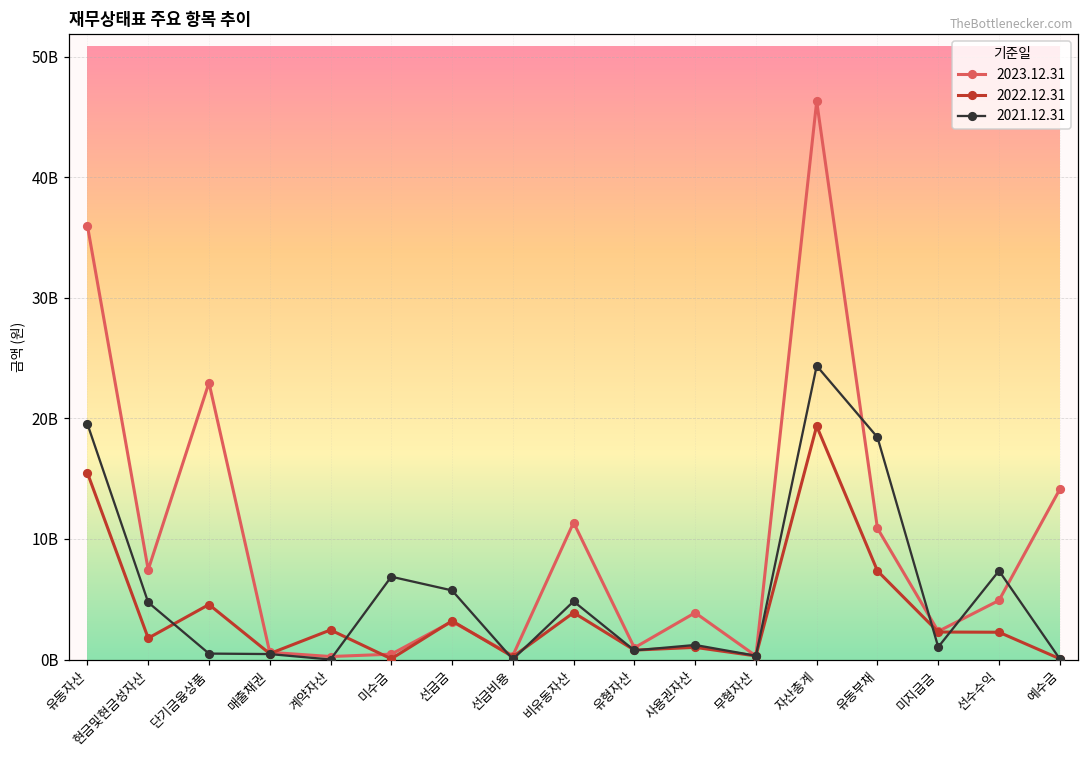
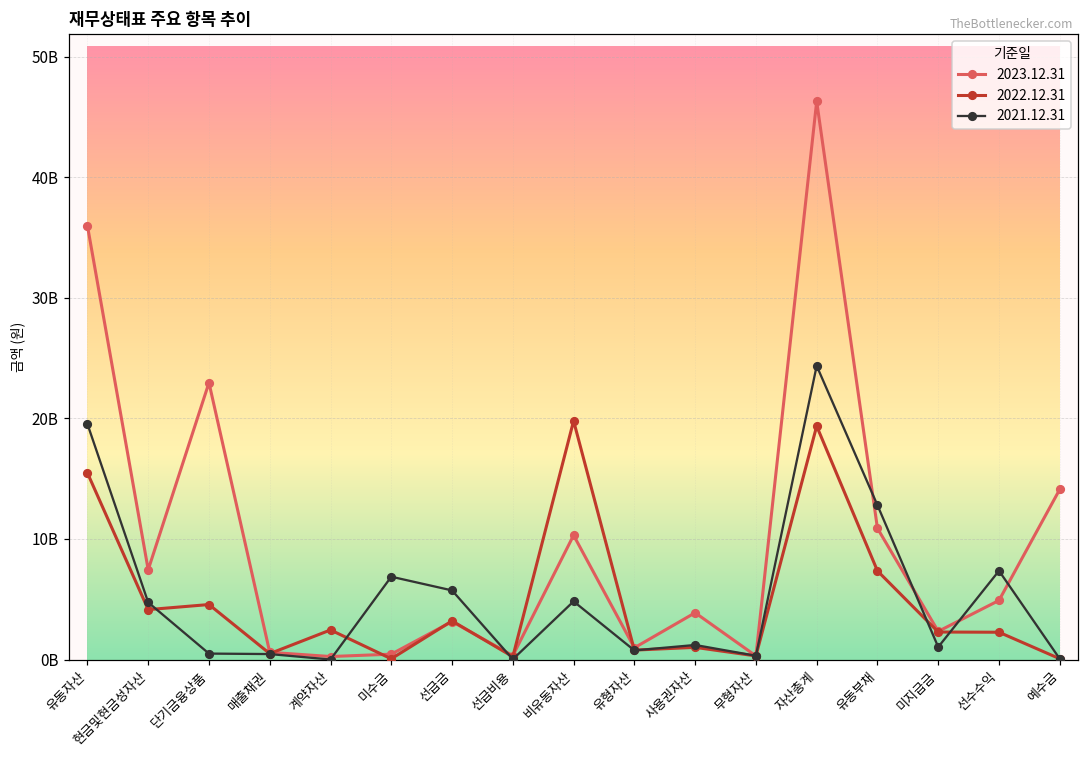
  {
    "2023.12.31": {
      "유동자산": 36000000000,
      "현금및현금성자산": 7400000000,
      "단기금융상품": 23000000000,
      "계약자산": 200000000,
      "미수금": 400000000,
-     "비유동자산": 11400000000,
+     "비유동자산": 10300000000,
      "사용권자산": 3900000000,
      "자산총계": 46300000000,
      "유동부채": 10900000000,
      "선수수익": 4900000000,
      "예수금": 14100000000
    },
    "2022.12.31": {
      "유동자산": 15500000000,
-     "현금및현금성자산": 1800000000,
+     "현금및현금성자산": 4100000000,
      "단기금융상품": 4600000000,
      "계약자산": 2500000000,
      "미수금": 100000000,
-     "비유동자산": 3900000000,
+     "비유동자산": 19800000000,
      "자산총계": 19400000000,
      "유동부채": 7400000000,
      "선수수익": 2300000000
    },
    "2021.12.31": {
      "유동자산": 19500000000,
      "현금및현금성자산": 4700000000,
      "단기금융상품": 500000000,
      "계약자산": 0,
      "미수금": 6900000000,
      "선급금": 5700000000,
      "비유동자산": 4800000000,
      "자산총계": 24400000000,
-     "유동부채": 18400000000,
+     "유동부채": 12800000000,
      "미지급금": 1000000000,
      "선수수익": 7400000000
    }
  }
